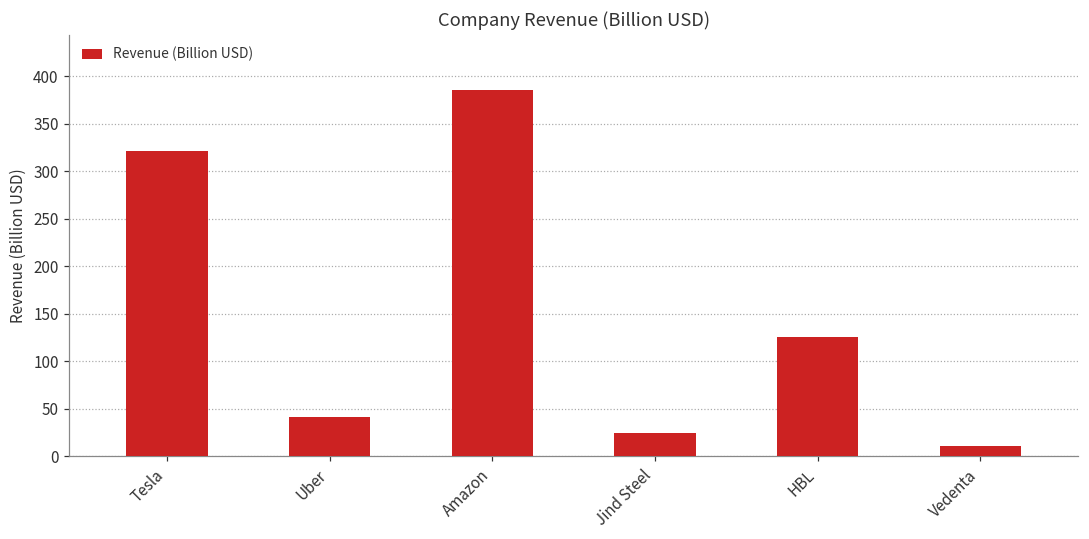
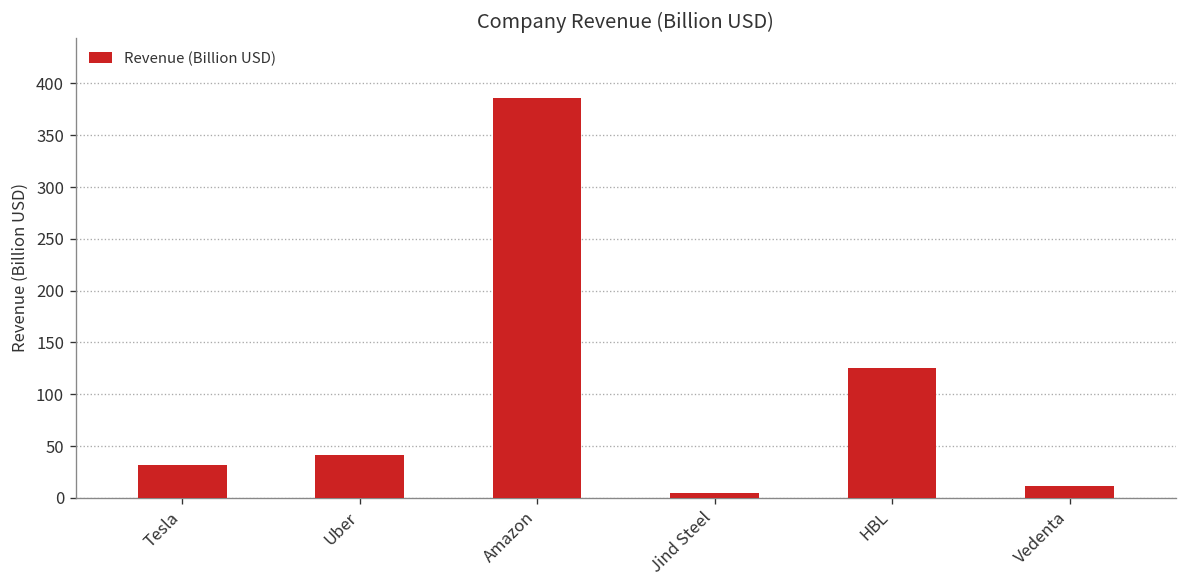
  {
-   "Tesla": 320,
+   "Tesla": 30,
    "Uber": 40,
    "Amazon": 390,
-   "Jind Steel": 20,
+   "Jind Steel": 0,
    "HBL": 130,
    "Vedenta": 10
  }
